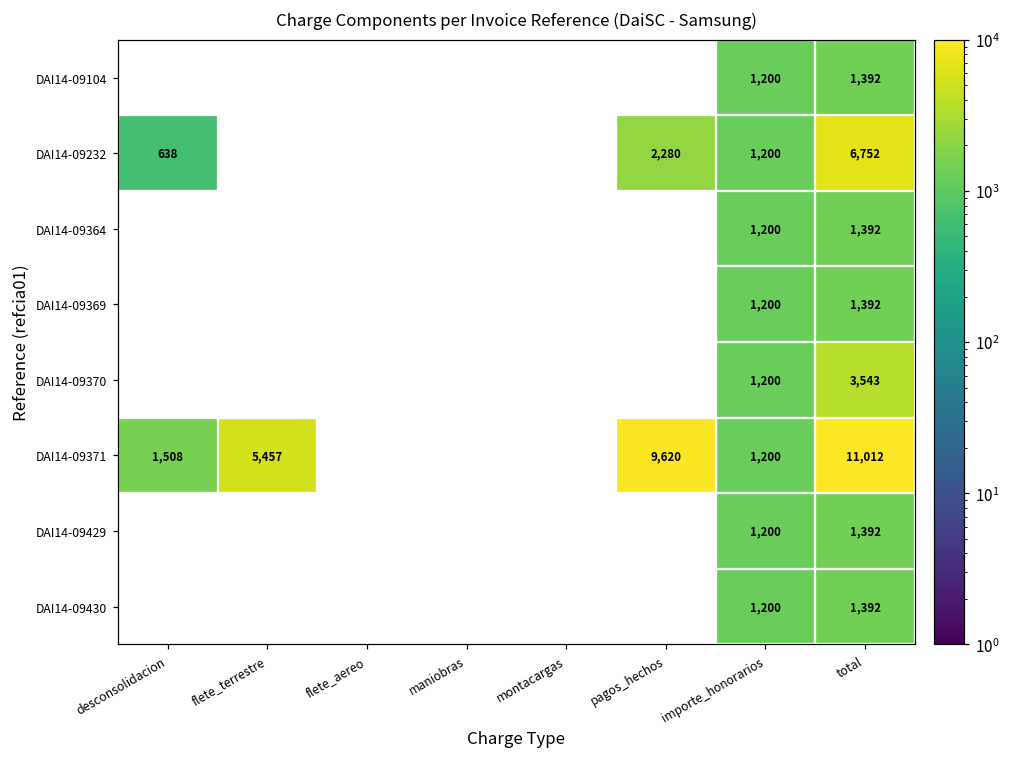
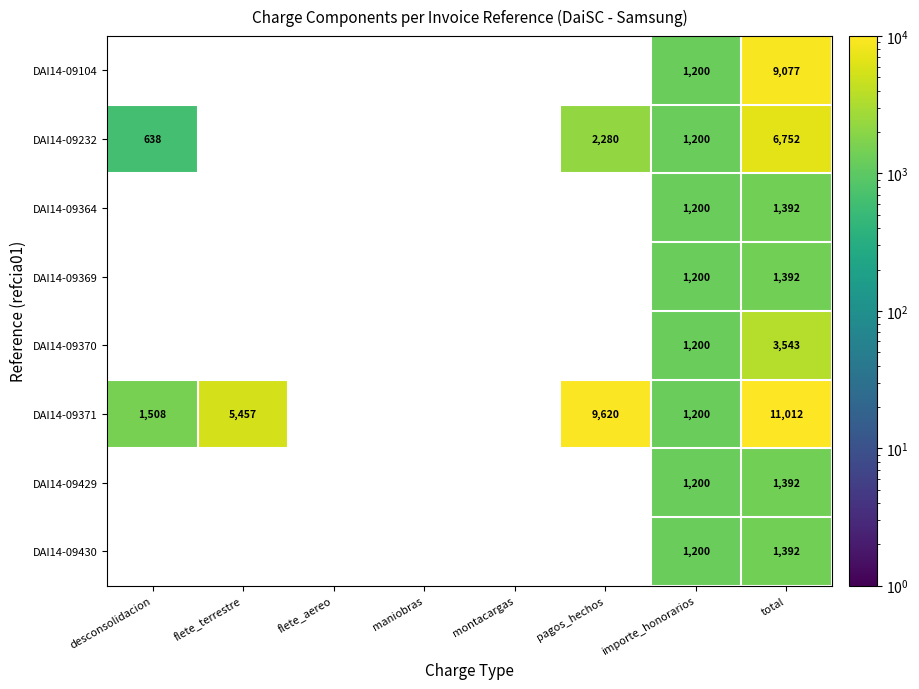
  {
    "DAI14-09104": {
      "importe_honorarios": "1,200",
-     "total": "1,392"
+     "total": "9,077"
    },
    "DAI14-09232": {
      "desconsolidacion": "638",
      "pagos_hechos": "2,280",
      "importe_honorarios": "1,200",
      "total": "6,752"
    },
    "DAI14-09364": {
      "importe_honorarios": "1,200",
      "total": "1,392"
    },
    "DAI14-09369": {
      "importe_honorarios": "1,200",
      "total": "1,392"
    },
    "DAI14-09370": {
      "importe_honorarios": "1,200",
      "total": "3,543"
    },
    "DAI14-09371": {
      "desconsolidacion": "1,508",
      "flete_terrestre": "5,457",
      "pagos_hechos": "9,620",
      "importe_honorarios": "1,200",
      "total": "11,012"
    },
    "DAI14-09429": {
      "importe_honorarios": "1,200",
      "total": "1,392"
    },
    "DAI14-09430": {
      "importe_honorarios": "1,200",
      "total": "1,392"
    }
  }
